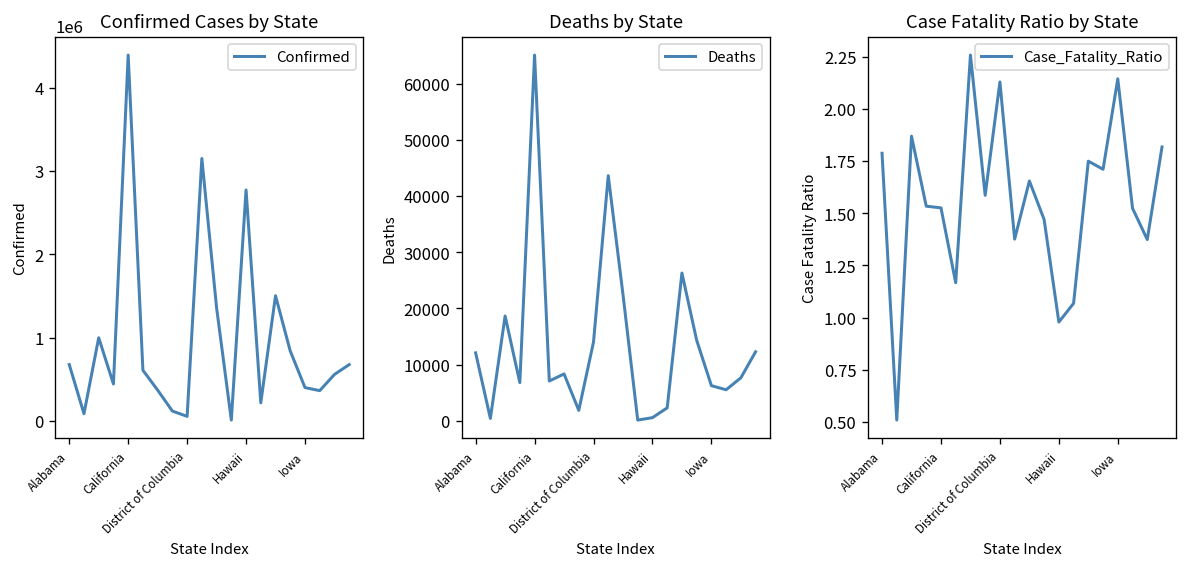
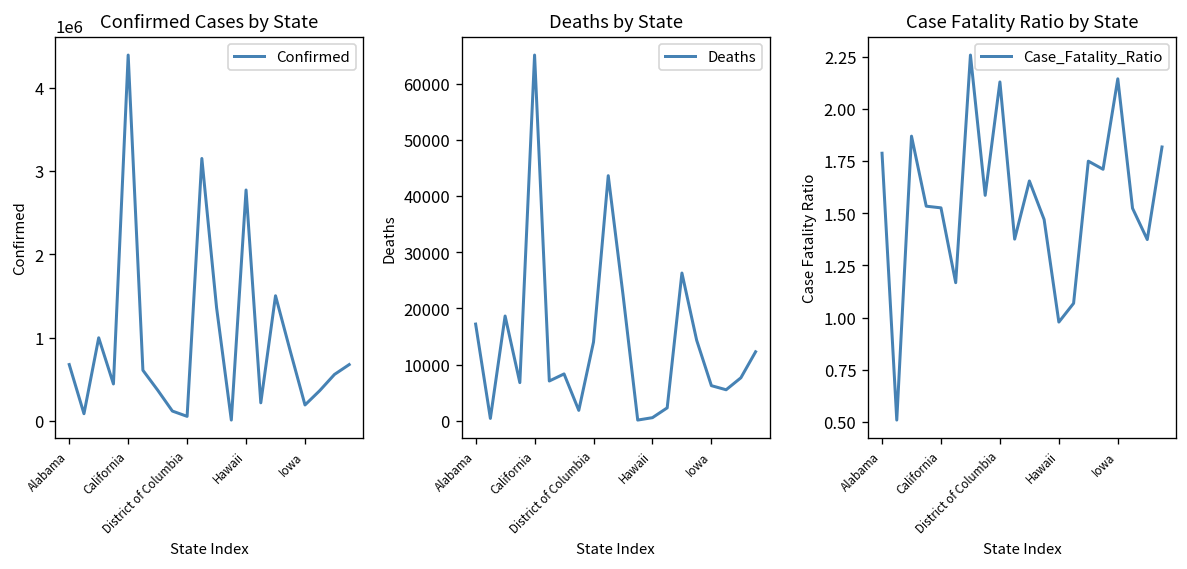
  {
    "Confirmed Cases by State": {
      "Alabama": 700000,
      "California": 4400000,
      "District of Columbia": 100000,
      "Hawaii": 2800000,
-     "Iowa": 400000
+     "Iowa": 200000
    },
    "Deaths by State": {
-     "Alabama": 12000,
+     "Alabama": 17000,
      "California": 65000,
      "District of Columbia": 14000,
      "Hawaii": 1000,
      "Iowa": 6000
    },
    "Case Fatality Ratio by State": {
      "Alabama": 1.79,
      "California": 1.53,
      "District of Columbia": 2.13,
      "Hawaii": 0.98,
      "Iowa": 2.15
    }
  }
